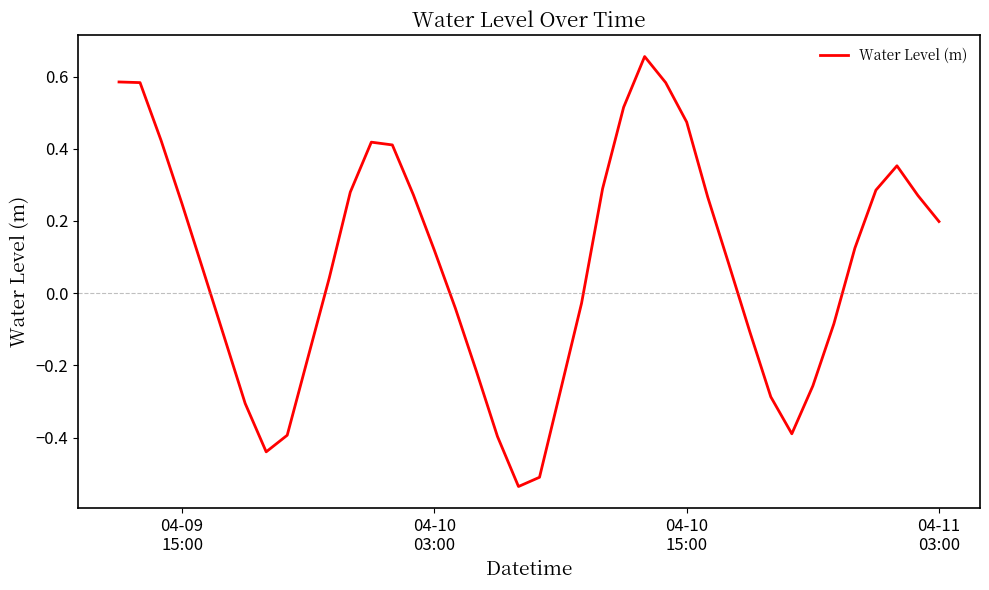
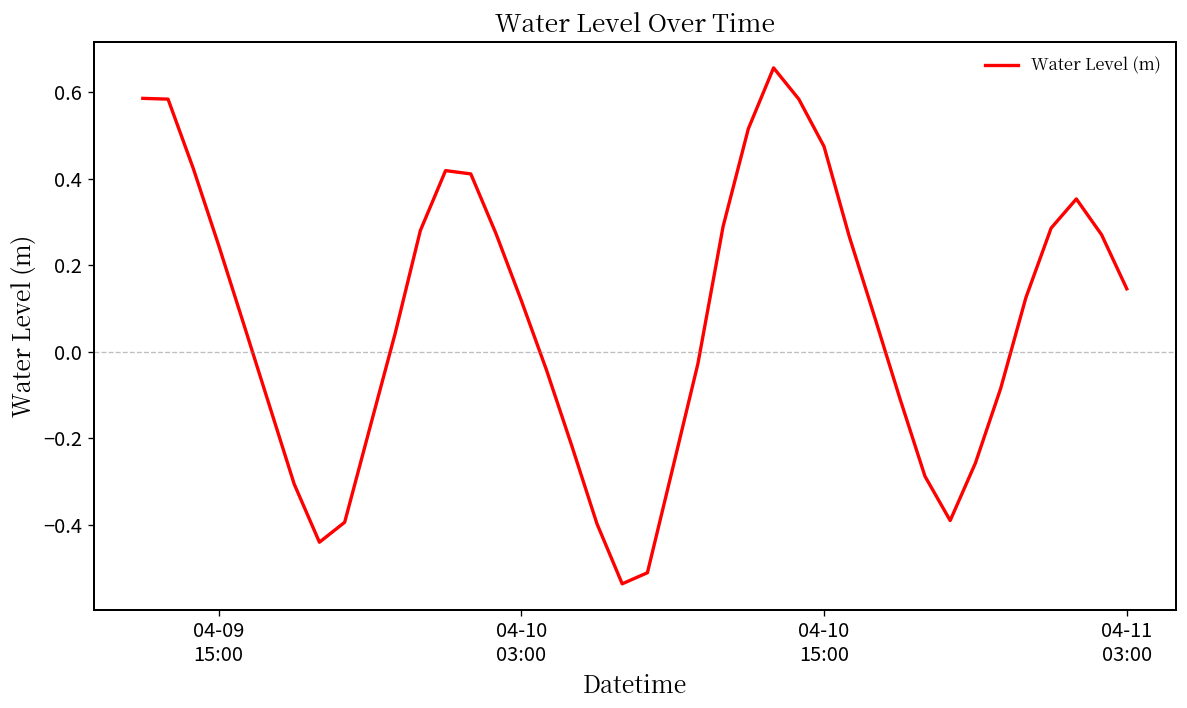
  {
    "04-09 15:00": 0.25,
    "04-10 03:00": 0.12,
    "04-10 15:00": 0.47,
-   "04-11 03:00": 0.20
+   "04-11 03:00": 0.15
  }
